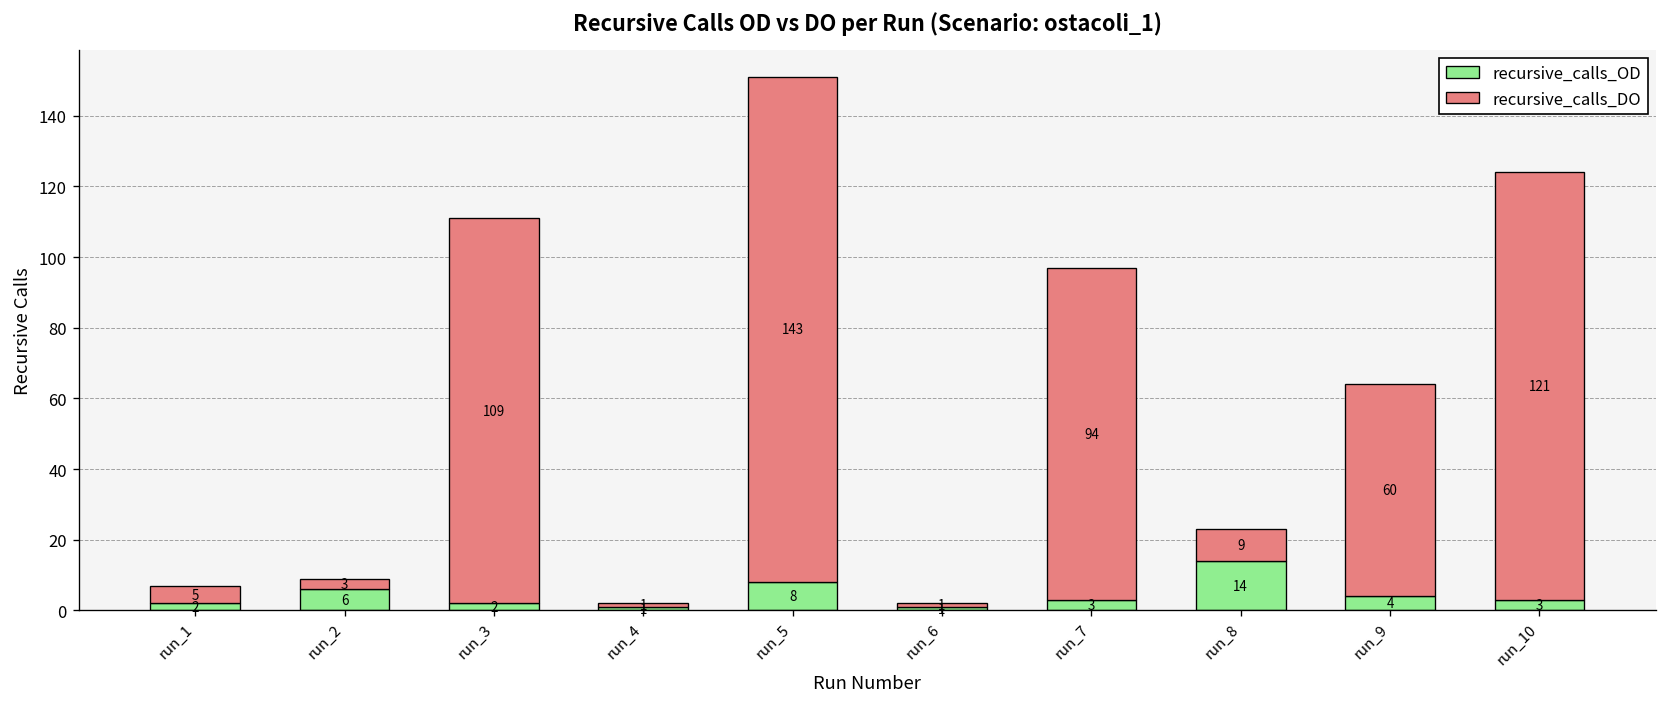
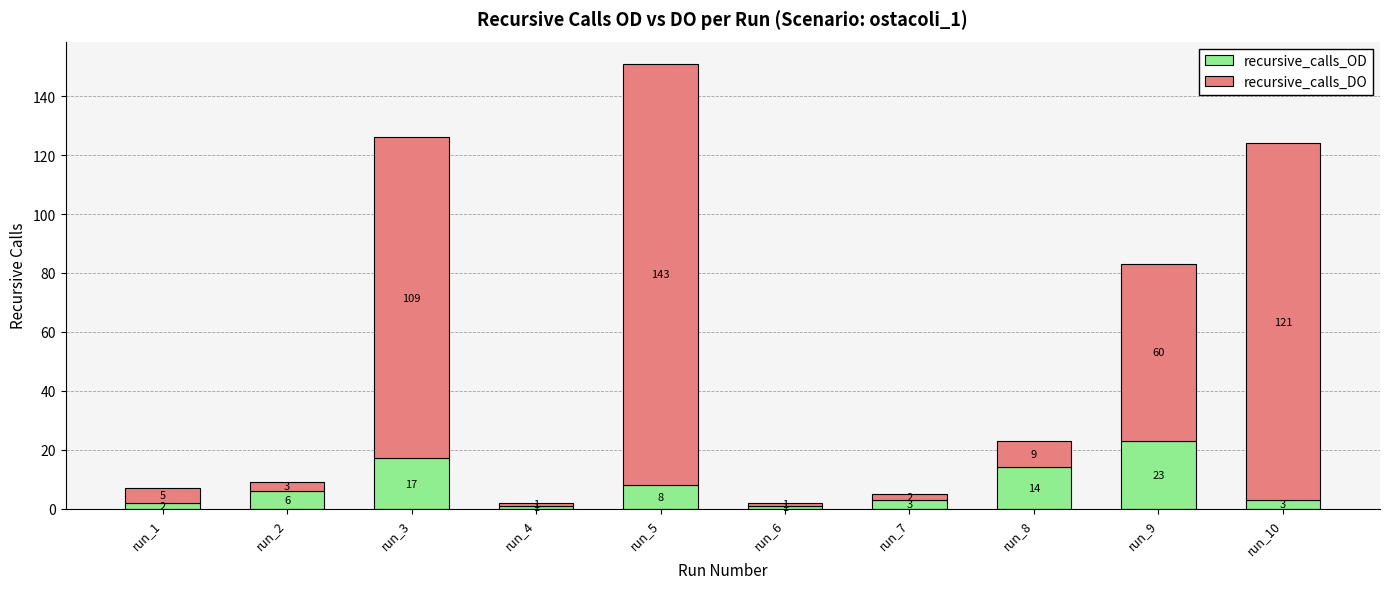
  {
    "recursive_calls_OD": {
      "run_1": 2,
      "run_2": 6,
-     "run_3": 2,
+     "run_3": 17,
      "run_5": 8,
      "run_8": 14,
-     "run_9": 4,
+     "run_9": 23,
      "run_10": 3
    },
    "recursive_calls_DO": {
      "run_1": 5,
      "run_2": 3,
      "run_3": 109,
      "run_5": 143,
-     "run_7": 94,
+     "run_7": 2,
      "run_8": 9,
      "run_9": 60,
      "run_10": 121
    }
  }
